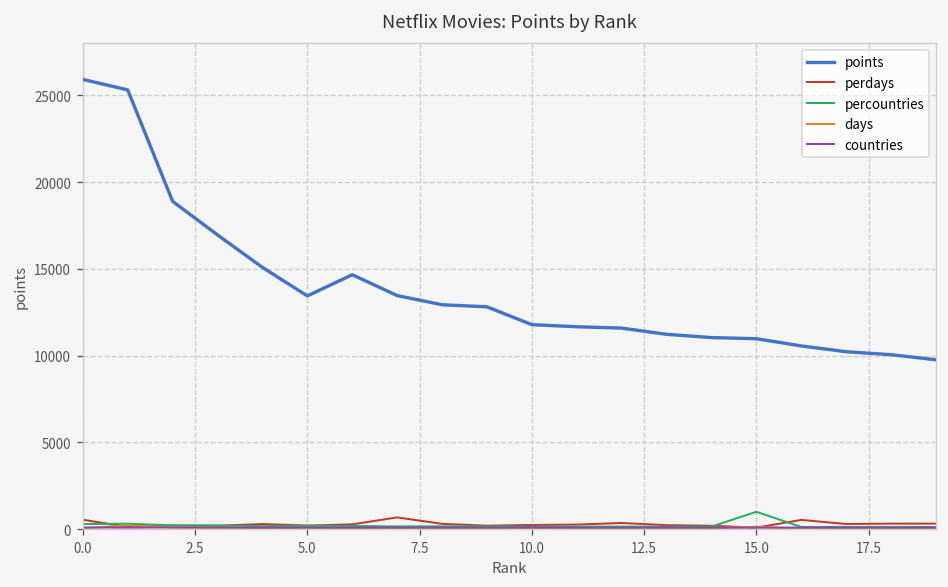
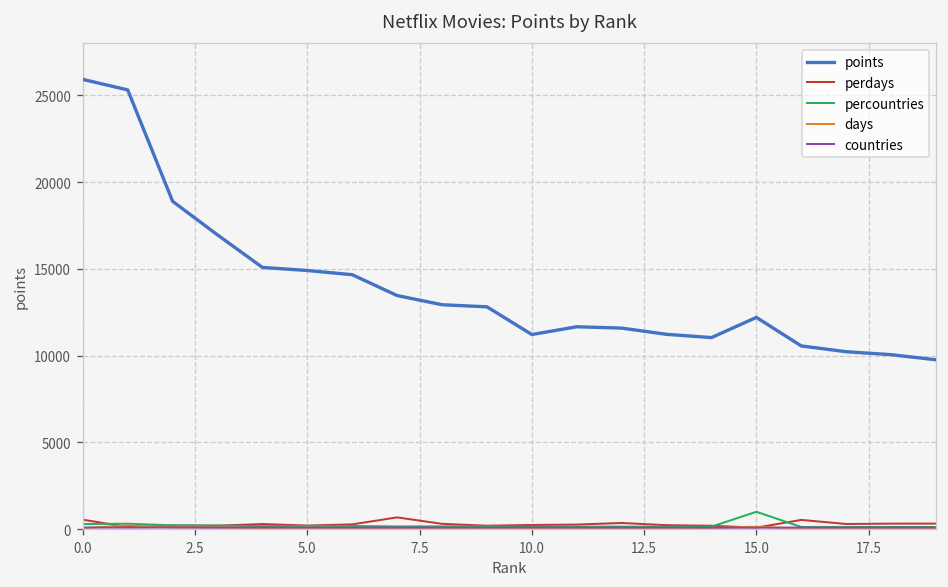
  {
    "points": {
      "0.0": 25900,
-     "5.0": 13400,
-     "10.0": 11800,
-     "15.0": 11000
+     "5.0": 14900,
+     "10.0": 11200,
+     "15.0": 12200
    },
    "perdays": {
      "0.0": 500
    },
    "percountries": {
      "0.0": 300,
      "15.0": 1000
    }
  }
